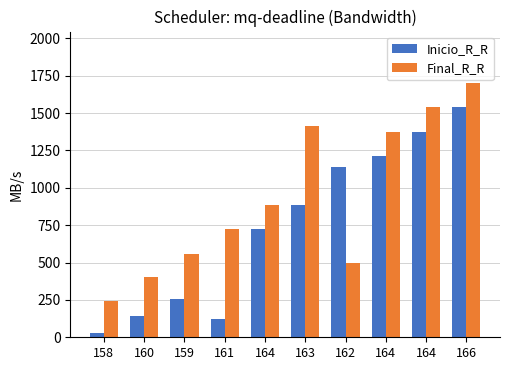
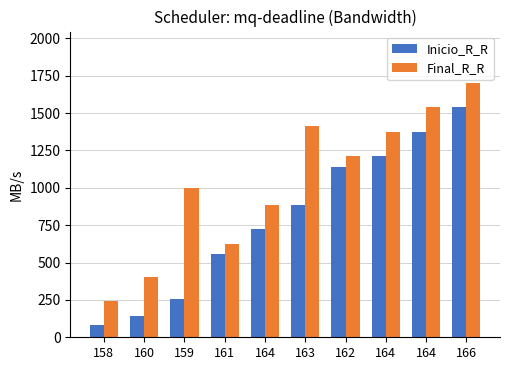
  {
    "Inicio_R_R": {
-     "158": 30,
+     "158": 80,
      "160": 140,
      "159": 250,
-     "161": 120,
+     "161": 560,
      "163": 890,
      "162": 1140,
      "166": 1540
    },
    "Final_R_R": {
      "158": 240,
      "160": 400,
-     "159": 560,
-     "161": 720,
+     "159": 1000,
+     "161": 630,
      "163": 1410,
-     "162": 500,
+     "162": 1210,
      "166": 1700
    }
  }
